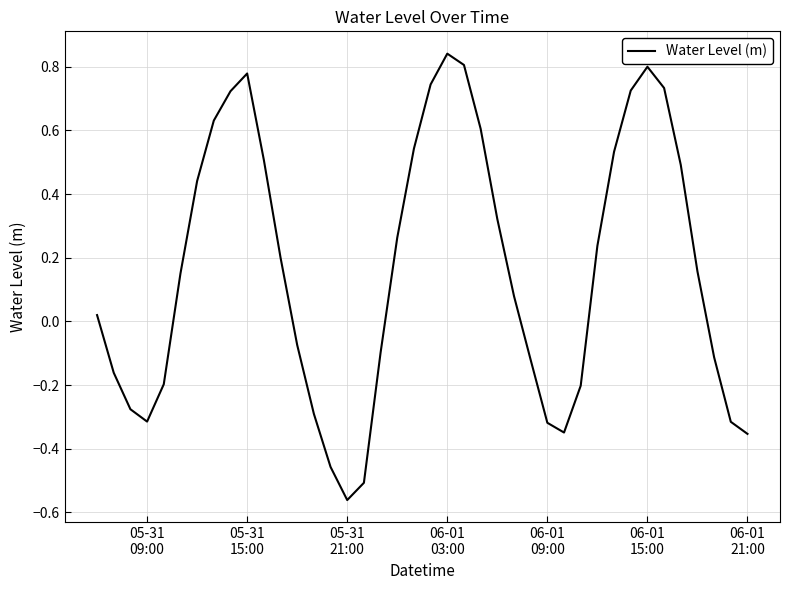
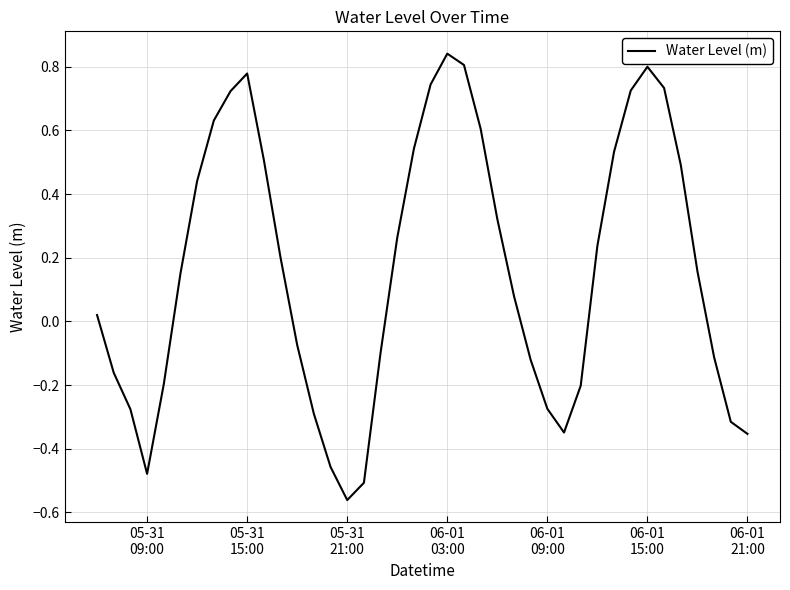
  {
-   "05-31 09:00": -0.31,
+   "05-31 09:00": -0.48,
    "05-31 15:00": 0.78,
    "05-31 21:00": -0.56,
    "06-01 03:00": 0.84,
-   "06-01 09:00": -0.32,
+   "06-01 09:00": -0.27,
    "06-01 15:00": 0.80,
    "06-01 21:00": -0.35
  }
